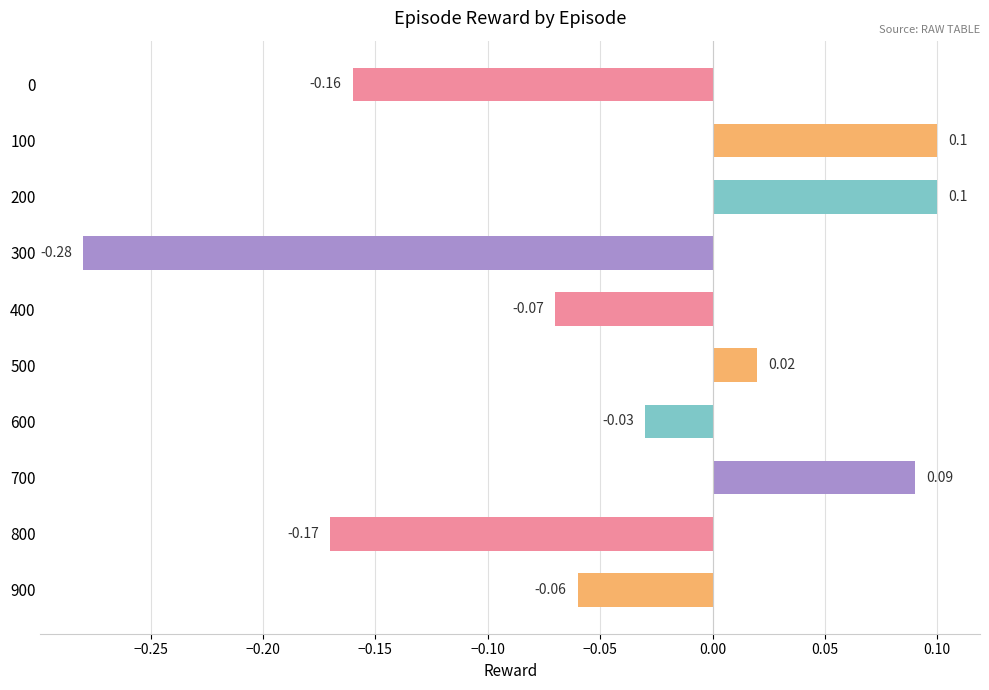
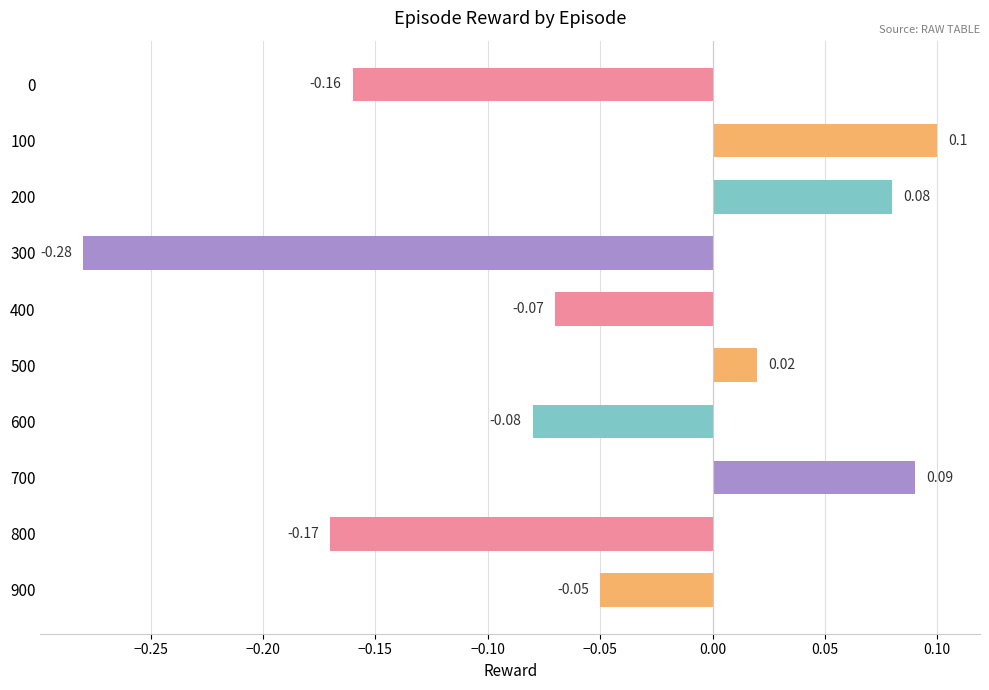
  {
    "0": -0.16,
    "100": 0.1,
-   "200": 0.1,
+   "200": 0.08,
    "300": -0.28,
    "400": -0.07,
    "500": 0.02,
-   "600": -0.03,
+   "600": -0.08,
    "700": 0.09,
    "800": -0.17,
-   "900": -0.06
+   "900": -0.05
  }
